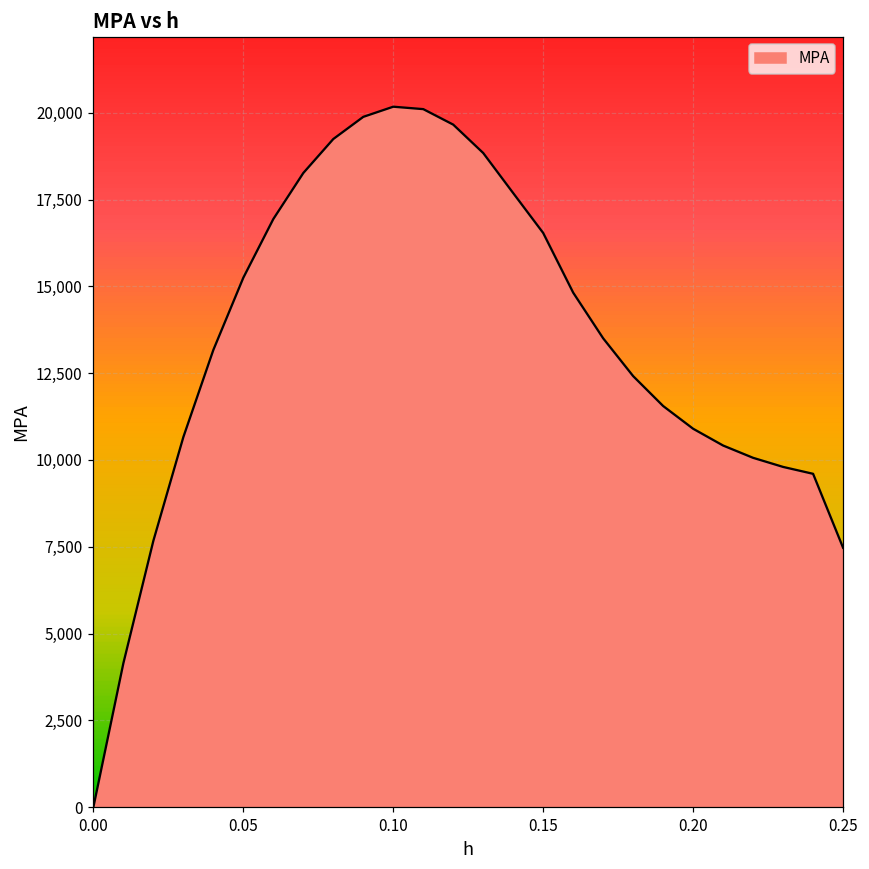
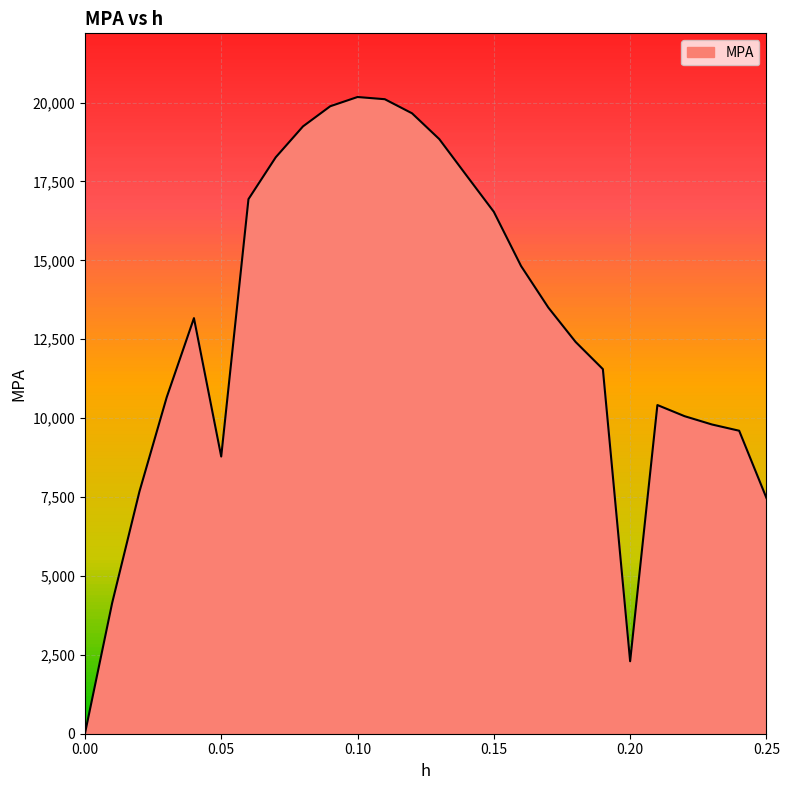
  {
    "0.00": "0",
-   "0.05": "15,200",
+   "0.05": "8,800",
    "0.10": "20,200",
    "0.15": "16,500",
-   "0.20": "10,900",
+   "0.20": "2,300",
    "0.25": "7,500"
  }
